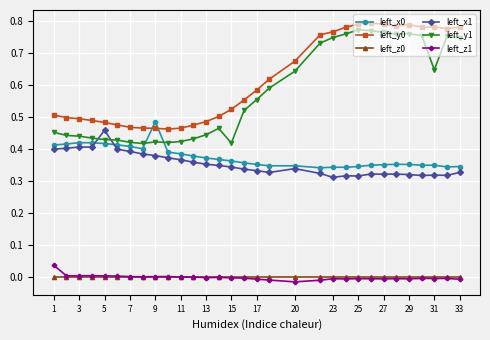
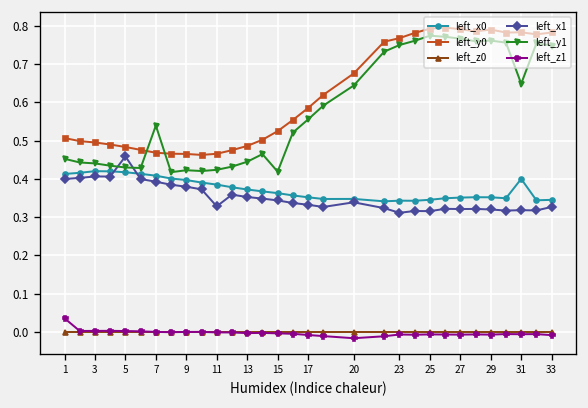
  {
    "left_x0": {
      "1": 0.41,
      "3": 0.42,
      "5": 0.42,
      "7": 0.41,
-     "9": 0.49,
+     "9": 0.40,
      "11": 0.38,
      "13": 0.37,
      "15": 0.36,
      "17": 0.35,
      "20": 0.35,
      "23": 0.34,
      "25": 0.35,
      "27": 0.35,
      "29": 0.35,
-     "31": 0.35,
+     "31": 0.40,
      "33": 0.35
    },
    "left_x1": {
      "1": 0.40,
      "3": 0.41,
      "5": 0.46,
      "7": 0.39,
      "9": 0.38,
-     "11": 0.37,
+     "11": 0.33,
      "13": 0.35,
      "15": 0.34,
      "17": 0.33,
      "20": 0.34,
      "23": 0.31,
      "25": 0.32,
      "27": 0.32,
      "29": 0.32,
      "31": 0.32,
      "33": 0.33
    },
    "left_y1": {
      "1": 0.45,
      "3": 0.44,
      "5": 0.43,
-     "7": 0.42,
+     "7": 0.54,
      "9": 0.42,
      "11": 0.42,
      "13": 0.44,
      "15": 0.42,
      "17": 0.56,
      "20": 0.64,
      "23": 0.75,
      "31": 0.65
    },
    "left_z1": {
      "1": 0.04,
      "20": -0.02,
      "33": -0.01
    }
  }
